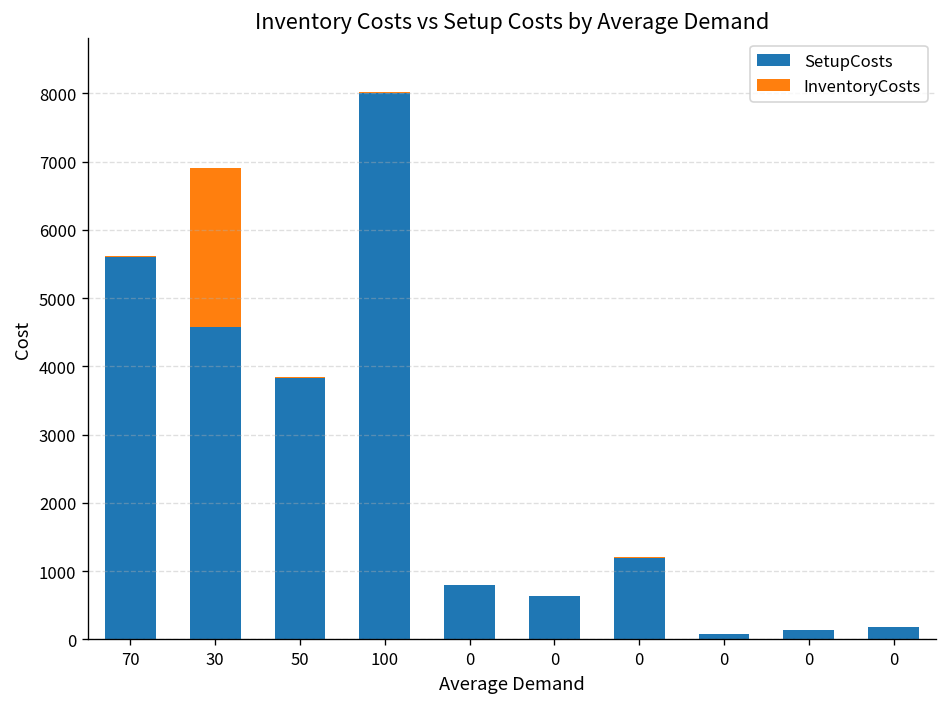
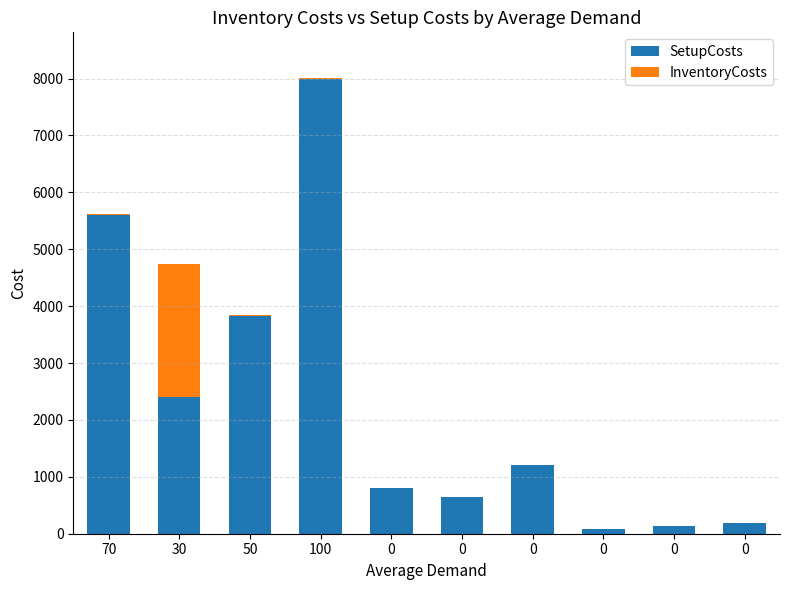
  {
    "SetupCosts": {
      "70": 5600,
-     "30": 4600,
+     "30": 2400,
      "50": 3800,
      "100": 8000
    },
    "InventoryCosts": {
      "30": 2300
    }
  }
